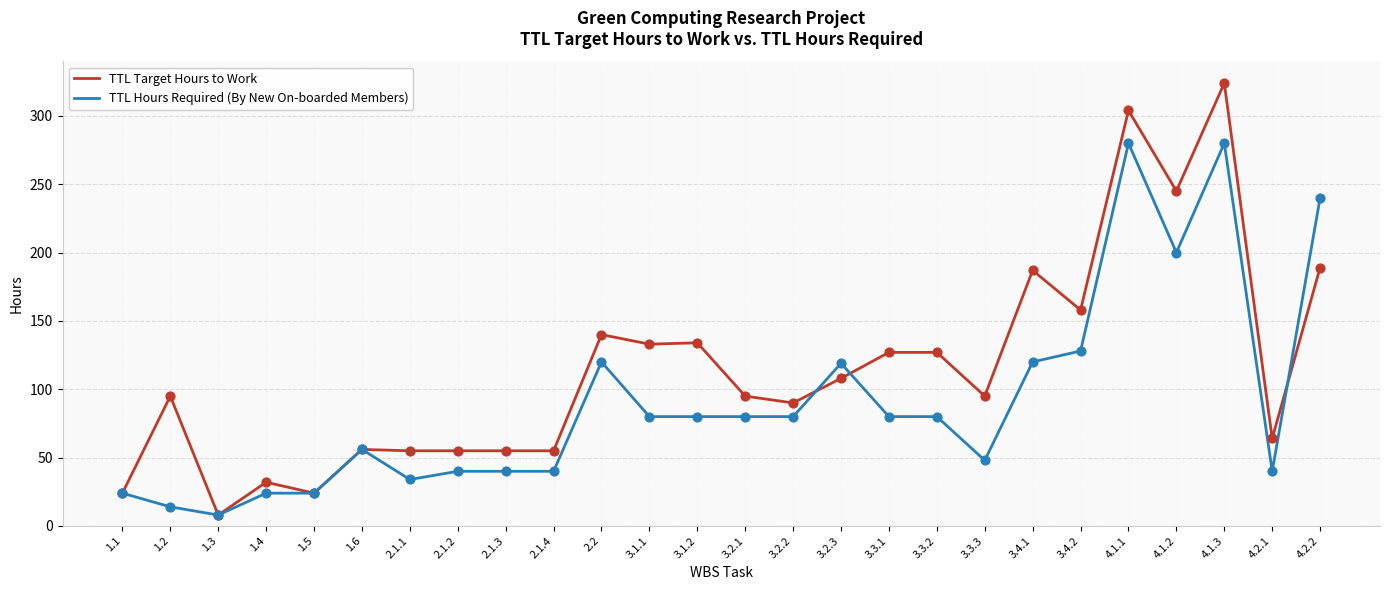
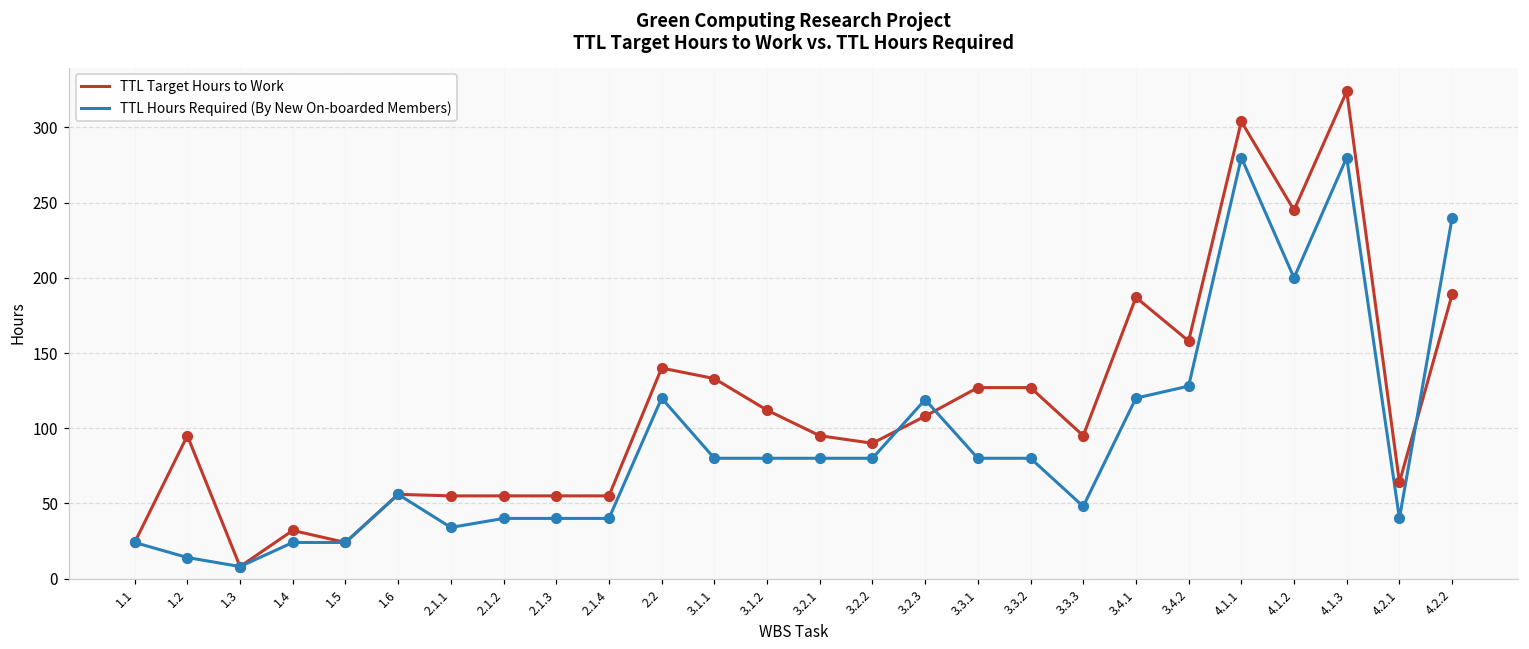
  {
    "TTL Target Hours to Work": {
      "1.2": 95,
      "1.4": 32,
      "2.1.1": 55,
      "2.1.2": 55,
      "2.1.3": 55,
      "2.1.4": 55,
      "2.2": 140,
      "3.1.1": 133,
-     "3.1.2": 134,
+     "3.1.2": 112,
      "3.2.1": 95,
      "3.2.2": 90,
      "3.2.3": 108,
      "3.3.1": 127,
      "3.3.2": 127,
      "3.3.3": 95,
      "3.4.1": 187,
      "3.4.2": 158,
      "4.1.1": 304,
      "4.1.2": 245,
      "4.1.3": 324,
      "4.2.1": 64,
      "4.2.2": 189
    },
    "TTL Hours Required (By New On-boarded Members)": {
      "1.2": 14,
      "1.4": 24,
      "2.1.1": 34,
      "2.1.2": 40,
      "2.1.3": 40,
      "2.1.4": 40,
      "2.2": 120,
      "3.1.1": 80,
      "3.1.2": 80,
      "3.2.1": 80,
      "3.2.2": 80,
      "3.2.3": 119,
      "3.3.1": 80,
      "3.3.2": 80,
      "3.3.3": 48,
      "3.4.1": 120,
      "3.4.2": 128,
      "4.1.1": 280,
      "4.1.2": 200,
      "4.1.3": 280,
      "4.2.1": 40,
      "4.2.2": 240
    }
  }
